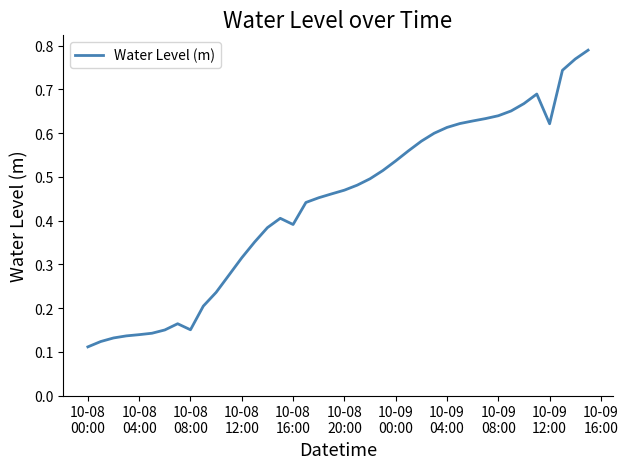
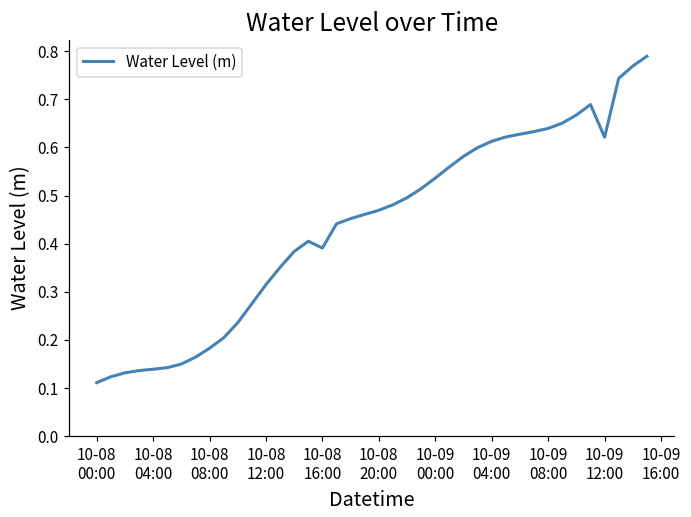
  {
    "10-08 00:00": 0.11,
    "10-08 04:00": 0.14,
-   "10-08 08:00": 0.15,
+   "10-08 08:00": 0.18,
    "10-08 12:00": 0.31,
    "10-08 16:00": 0.39,
    "10-08 20:00": 0.47,
    "10-09 00:00": 0.54,
    "10-09 04:00": 0.61,
    "10-09 08:00": 0.64,
    "10-09 12:00": 0.62
  }
